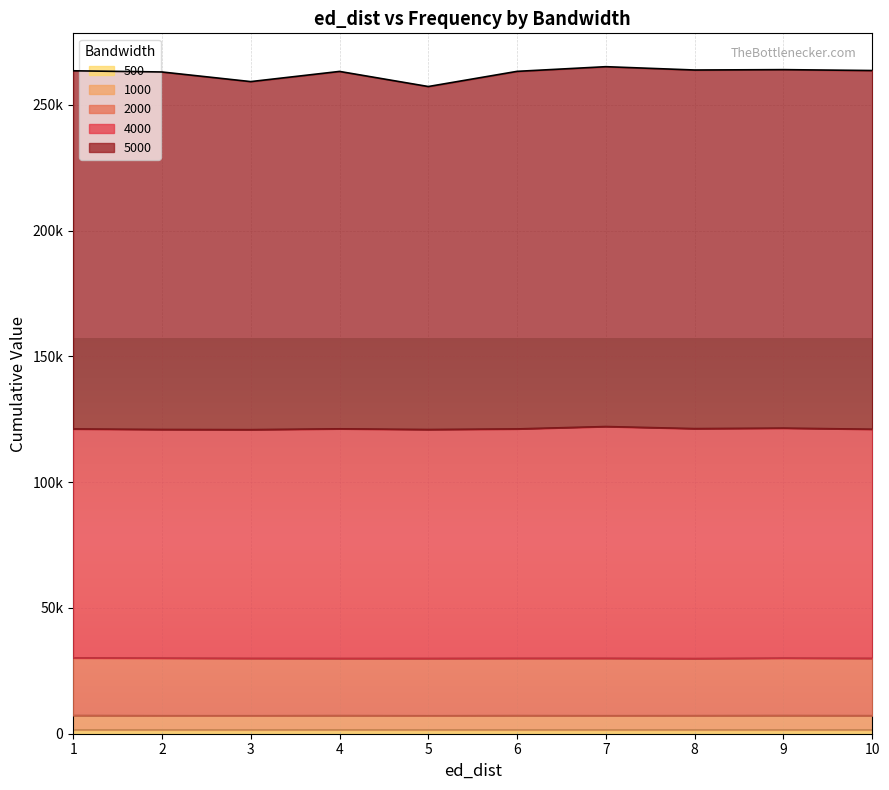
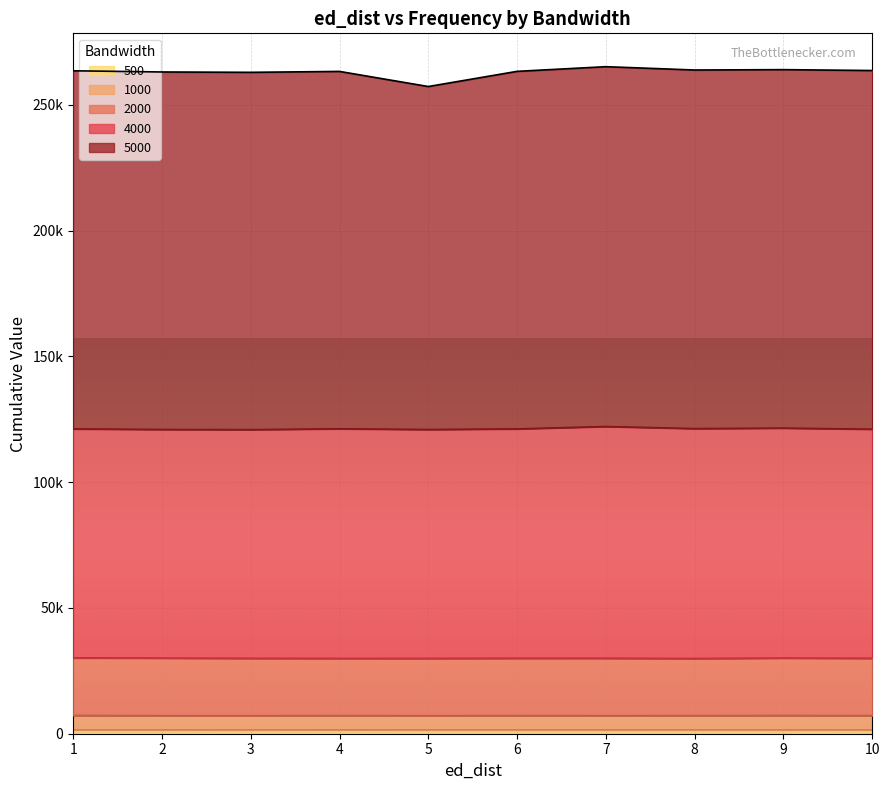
  {
    "5000": {
      "1": 142000,
      "2": 142000,
-     "3": 138000,
+     "3": 142000,
      "4": 142000,
      "5": 136000,
      "6": 142000,
      "7": 143000,
      "8": 143000,
      "9": 142000,
      "10": 143000
    }
  }
